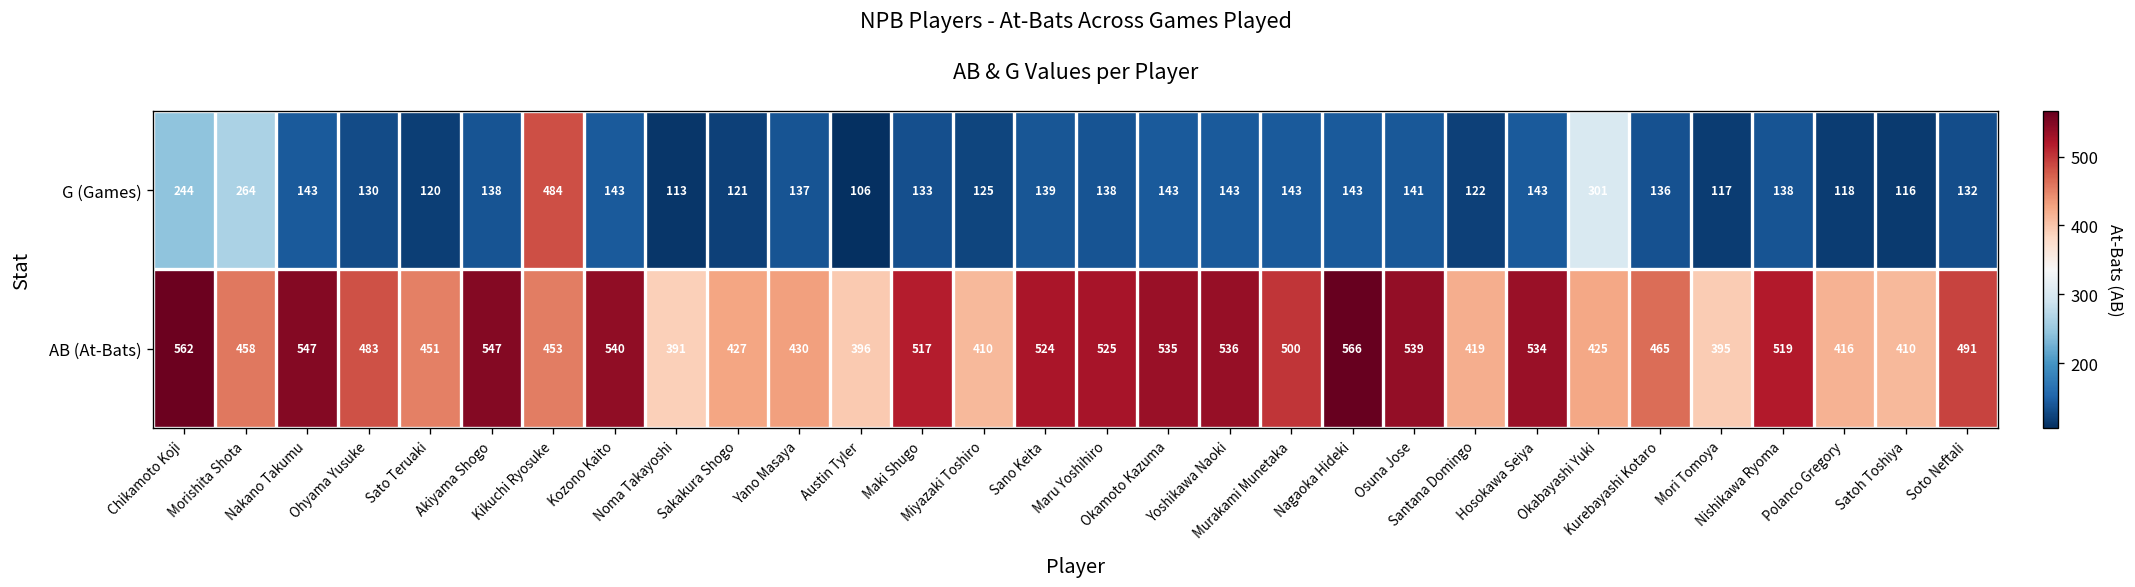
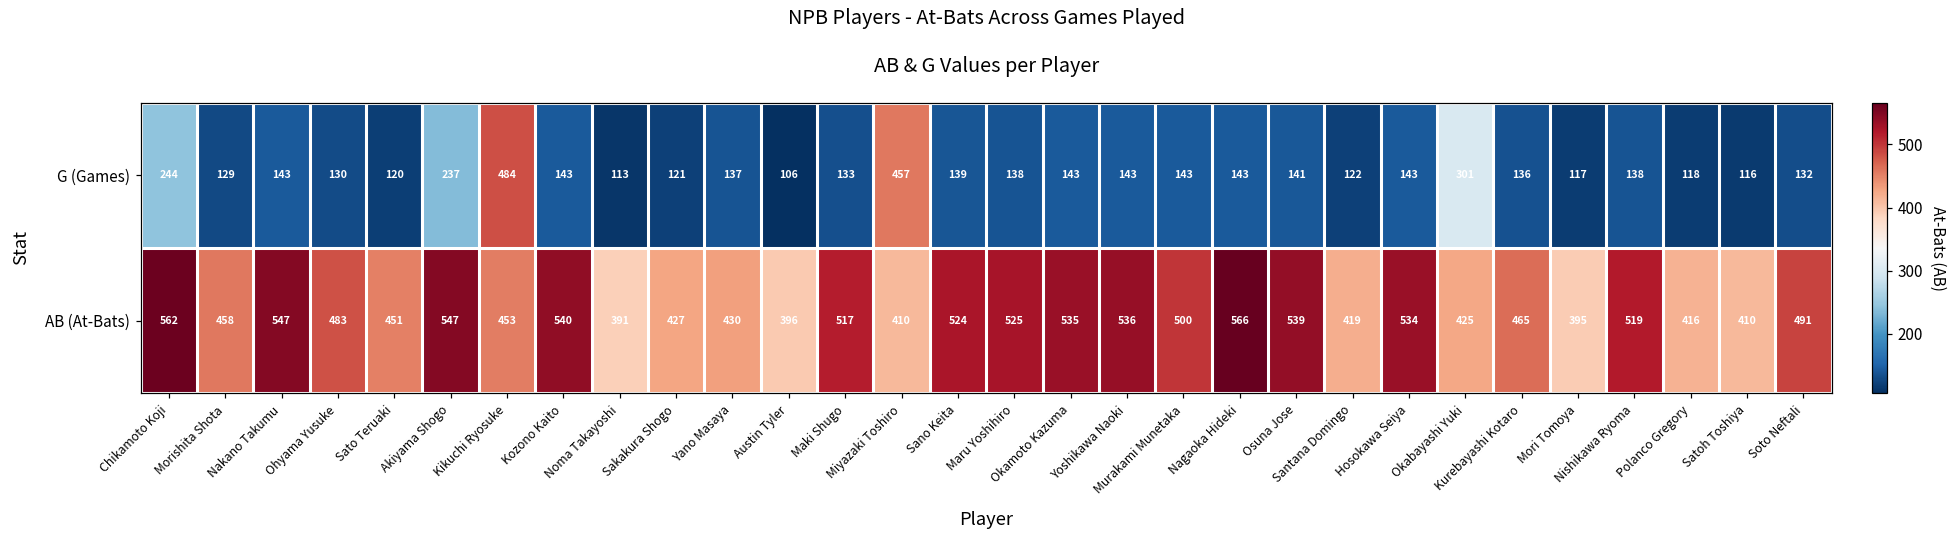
  {
    "G (Games)": {
      "Chikamoto Koji": 244,
-     "Morishita Shota": 264,
+     "Morishita Shota": 129,
      "Nakano Takumu": 143,
      "Ohyama Yusuke": 130,
      "Sato Teruaki": 120,
-     "Akiyama Shogo": 138,
+     "Akiyama Shogo": 237,
      "Kikuchi Ryosuke": 484,
      "Kozono Kaito": 143,
      "Noma Takayoshi": 113,
      "Sakakura Shogo": 121,
      "Yano Masaya": 137,
      "Austin Tyler": 106,
      "Maki Shugo": 133,
-     "Miyazaki Toshiro": 125,
+     "Miyazaki Toshiro": 457,
      "Sano Keita": 139,
      "Maru Yoshihiro": 138,
      "Okamoto Kazuma": 143,
      "Yoshikawa Naoki": 143,
      "Murakami Munetaka": 143,
      "Nagaoka Hideki": 143,
      "Osuna Jose": 141,
      "Santana Domingo": 122,
      "Hosokawa Seiya": 143,
      "Kurebayashi Kotaro": 136,
      "Mori Tomoya": 117,
      "Nishikawa Ryoma": 138,
      "Polanco Gregory": 118,
      "Satoh Toshiya": 116,
      "Soto Neftali": 132
    },
    "AB (At-Bats)": {
      "Chikamoto Koji": 562,
      "Morishita Shota": 458,
      "Nakano Takumu": 547,
      "Ohyama Yusuke": 483,
      "Sato Teruaki": 451,
      "Akiyama Shogo": 547,
      "Kikuchi Ryosuke": 453,
      "Kozono Kaito": 540,
      "Noma Takayoshi": 391,
      "Sakakura Shogo": 427,
      "Yano Masaya": 430,
      "Austin Tyler": 396,
      "Maki Shugo": 517,
      "Miyazaki Toshiro": 410,
      "Sano Keita": 524,
      "Maru Yoshihiro": 525,
      "Okamoto Kazuma": 535,
      "Yoshikawa Naoki": 536,
      "Murakami Munetaka": 500,
      "Nagaoka Hideki": 566,
      "Osuna Jose": 539,
      "Santana Domingo": 419,
      "Hosokawa Seiya": 534,
      "Okabayashi Yuki": 425,
      "Kurebayashi Kotaro": 465,
      "Mori Tomoya": 395,
      "Nishikawa Ryoma": 519,
      "Polanco Gregory": 416,
      "Satoh Toshiya": 410,
      "Soto Neftali": 491
    }
  }
